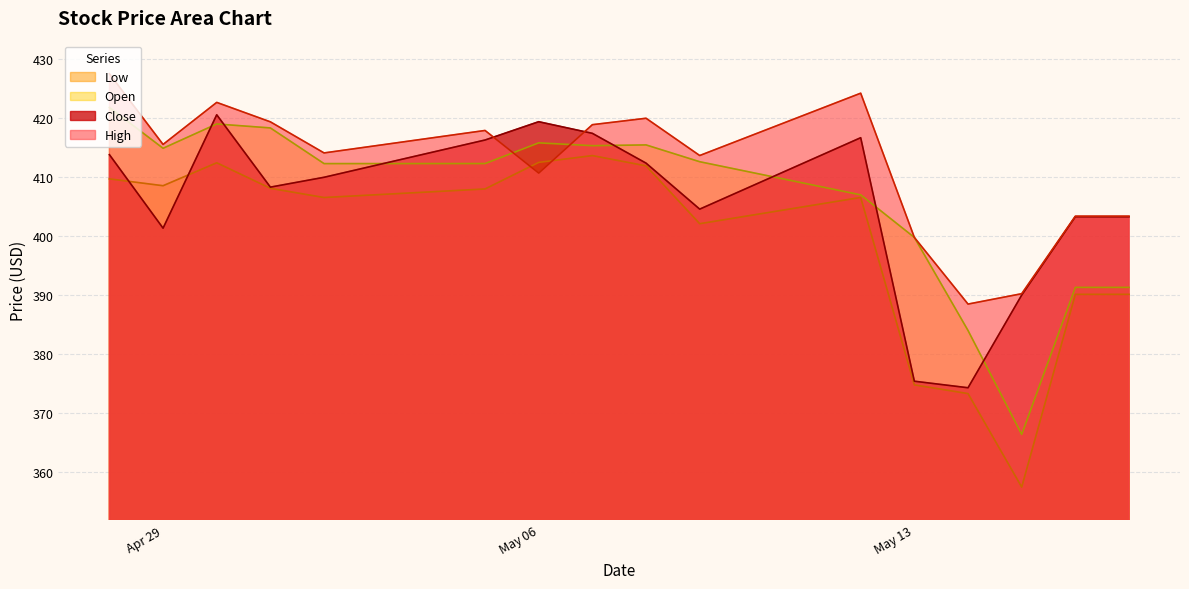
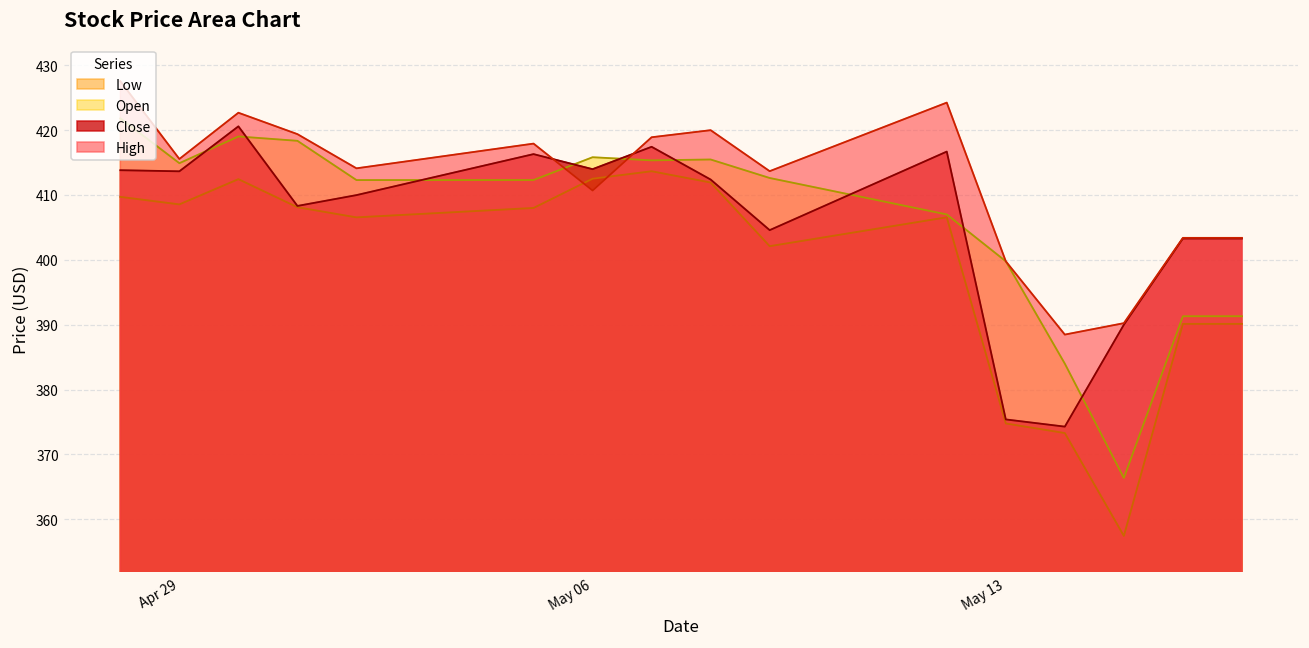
  {
    "Close": {
-     "Apr 29": 401,
-     "May 06": 419,
+     "Apr 29": 414,
+     "May 06": 414,
      "May 13": 375
    },
    "High": {
      "Apr 29": 416,
      "May 06": 411
    }
  }
